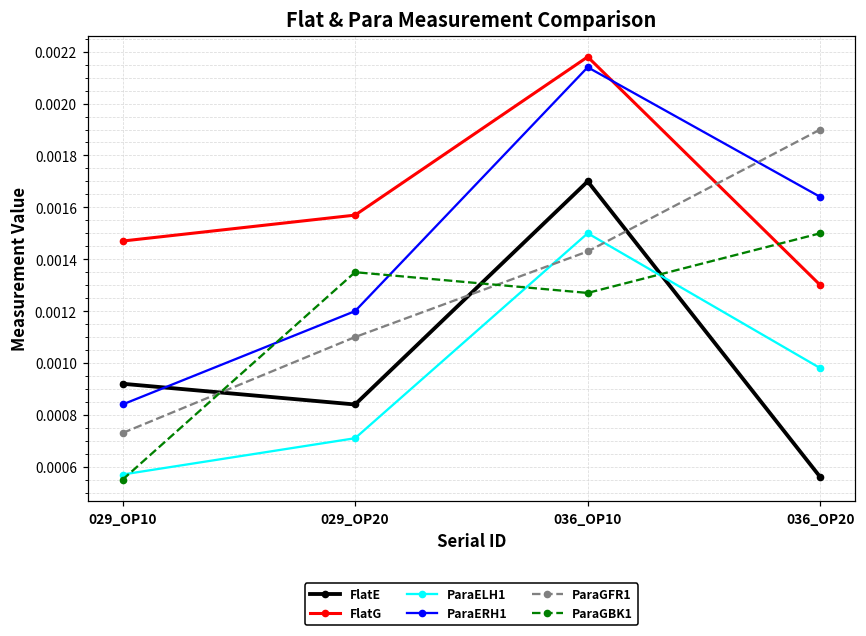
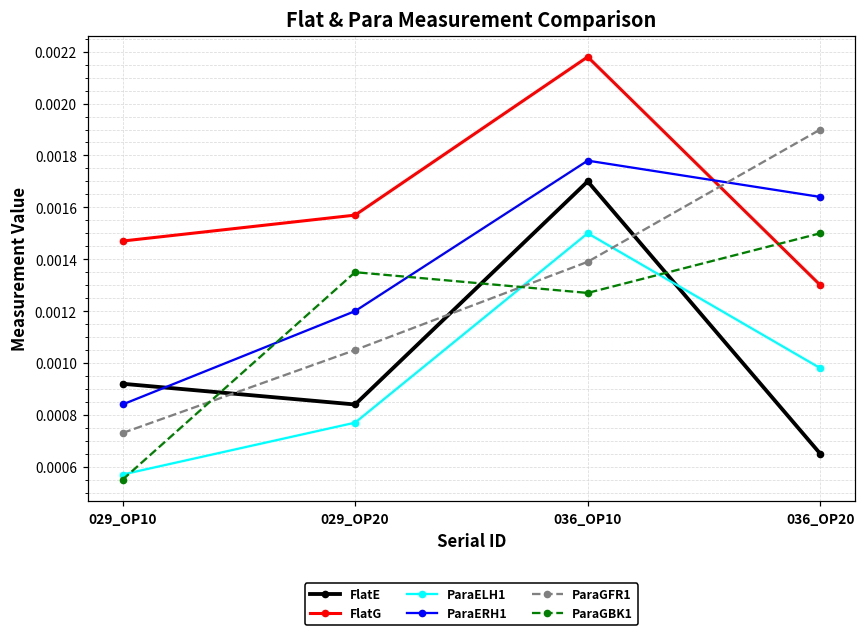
  {
    "FlatE": {
      "029_OP10": 0.00092,
      "029_OP20": 0.00084,
      "036_OP10": 0.00170,
-     "036_OP20": 0.00056
+     "036_OP20": 0.00065
    },
    "FlatG": {
      "029_OP10": 0.00147,
      "029_OP20": 0.00157,
      "036_OP10": 0.00218,
      "036_OP20": 0.00130
    },
    "ParaELH1": {
      "029_OP10": 0.00057,
-     "029_OP20": 0.00071,
+     "029_OP20": 0.00077,
      "036_OP10": 0.00150,
      "036_OP20": 0.00098
    },
    "ParaERH1": {
      "029_OP10": 0.00084,
      "029_OP20": 0.00120,
-     "036_OP10": 0.00214,
+     "036_OP10": 0.00178,
      "036_OP20": 0.00164
    },
    "ParaGFR1": {
      "029_OP10": 0.00073,
-     "029_OP20": 0.00110,
-     "036_OP10": 0.00143,
+     "029_OP20": 0.00105,
+     "036_OP10": 0.00139,
      "036_OP20": 0.00190
    },
    "ParaGBK1": {
      "029_OP10": 0.00055,
      "029_OP20": 0.00135,
      "036_OP10": 0.00127,
      "036_OP20": 0.00150
    }
  }
